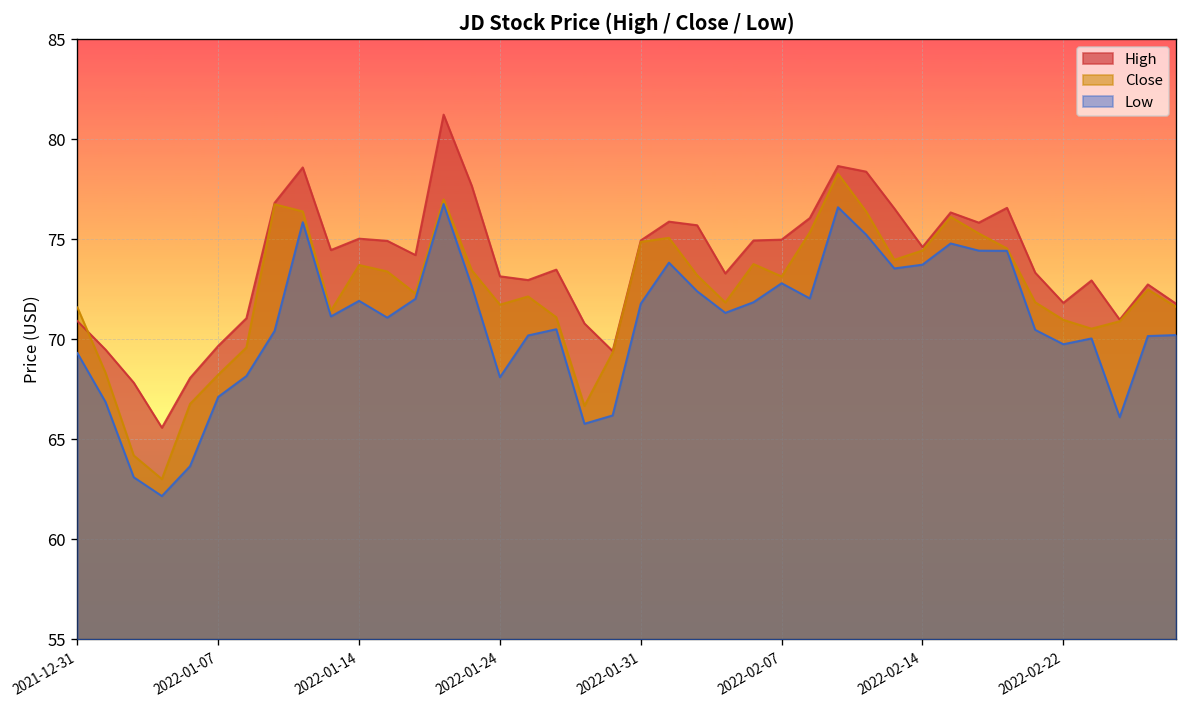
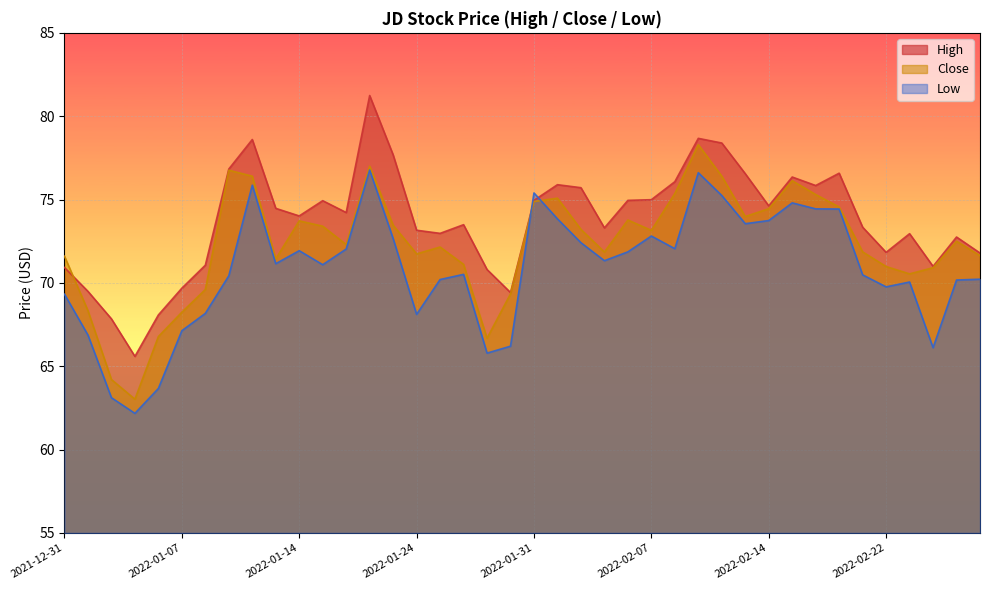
  {
    "High": {
      "2021-12-31": 70.9,
      "2022-01-07": 69.7,
-     "2022-01-14": 75.0,
+     "2022-01-14": 74.0,
      "2022-01-24": 73.2,
      "2022-02-07": 75.0,
      "2022-02-14": 74.6,
      "2022-02-22": 71.8
    },
    "Close": {
      "2021-12-31": 71.6,
      "2022-01-07": 68.2,
      "2022-01-14": 73.7,
      "2022-01-24": 71.7,
      "2022-02-07": 73.2,
      "2022-02-14": 74.4,
      "2022-02-22": 71.0
    },
    "Low": {
      "2021-12-31": 69.3,
      "2022-01-07": 67.1,
      "2022-01-14": 71.9,
      "2022-01-24": 68.1,
-     "2022-01-31": 71.8,
+     "2022-01-31": 75.4,
      "2022-02-07": 72.8,
      "2022-02-14": 73.7,
      "2022-02-22": 69.8
    }
  }
